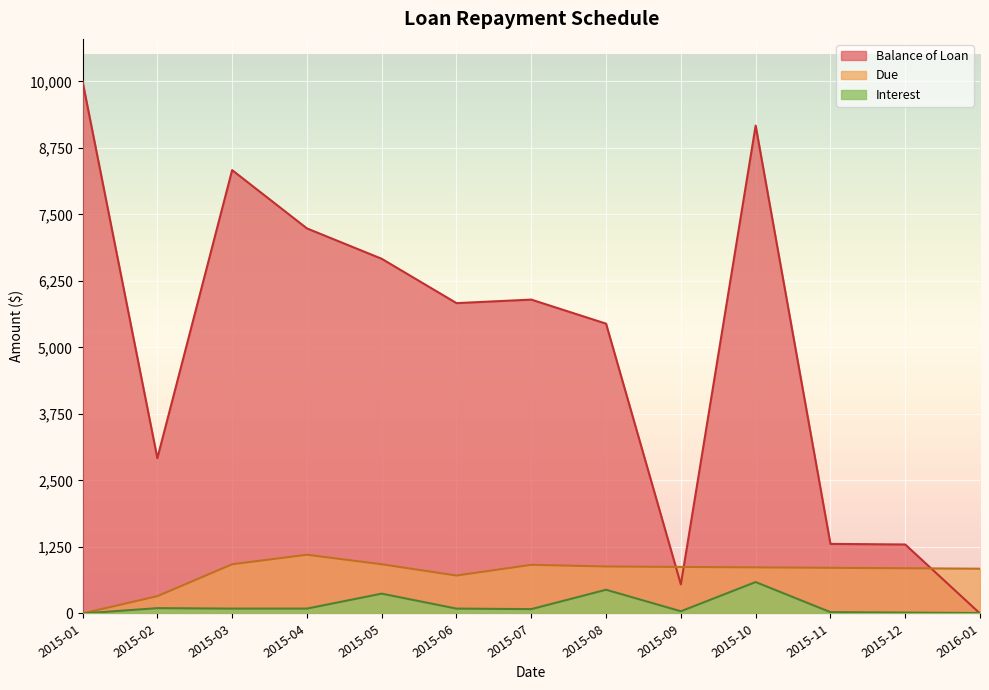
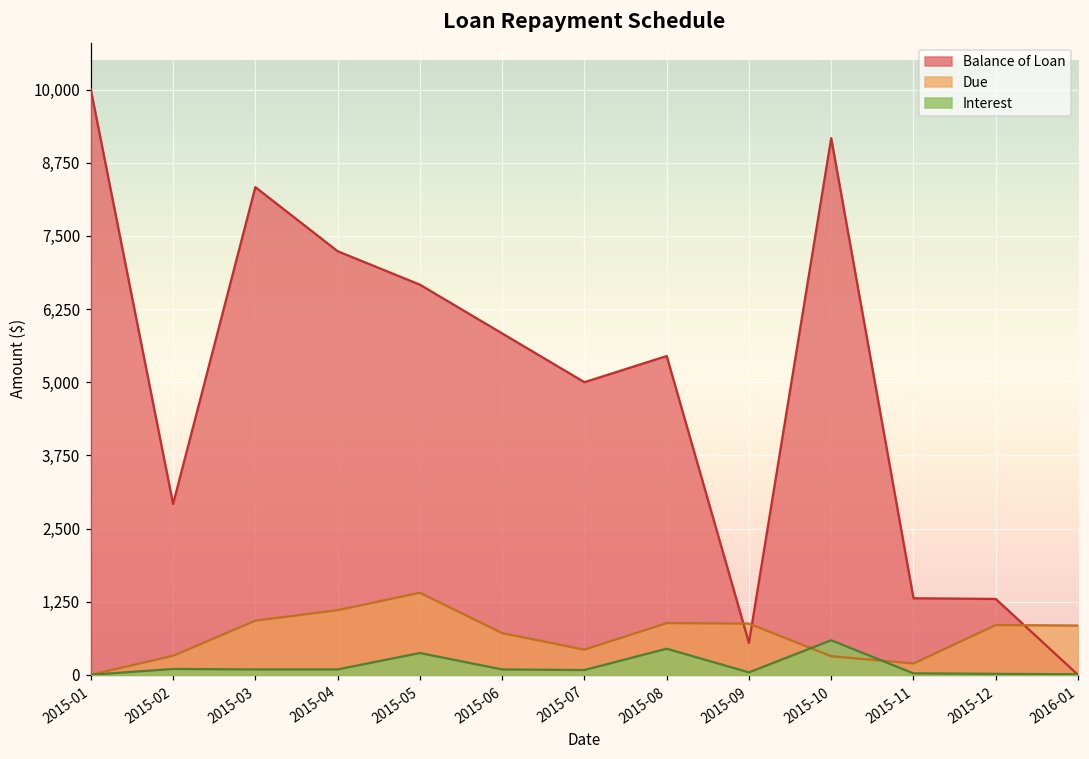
  {
    "Balance of Loan": {
      "2015-01": "10,000",
      "2015-02": "2,900",
      "2015-03": "8,300",
      "2015-04": "7,200",
      "2015-05": "6,700",
      "2015-06": "5,800",
-     "2015-07": "5,900",
+     "2015-07": "5,000",
      "2015-08": "5,400",
      "2015-09": "500",
      "2015-10": "9,200",
      "2015-11": "1,300",
      "2015-12": "1,300"
    },
    "Due": {
      "2015-02": "300",
      "2015-03": "900",
      "2015-04": "1,100",
-     "2015-05": "900",
+     "2015-05": "1,400",
      "2015-06": "700",
-     "2015-07": "900",
+     "2015-07": "400",
      "2015-08": "900",
      "2015-09": "900",
-     "2015-10": "900",
-     "2015-11": "900",
+     "2015-10": "300",
+     "2015-11": "200",
      "2015-12": "900",
      "2016-01": "800"
    },
    "Interest": {
      "2015-02": "100",
      "2015-03": "100",
      "2015-04": "100",
      "2015-05": "400",
      "2015-06": "100",
      "2015-07": "100",
      "2015-08": "400",
      "2015-09": "0",
      "2015-10": "600",
      "2015-11": "0",
      "2015-12": "0"
    }
  }
